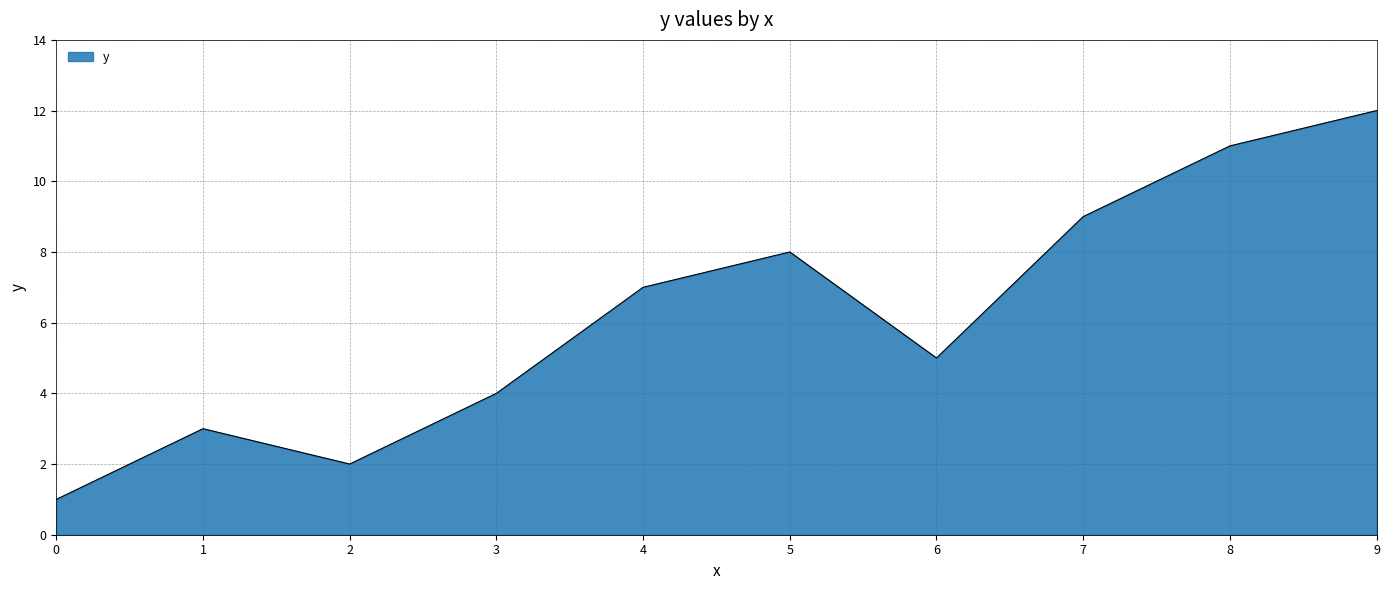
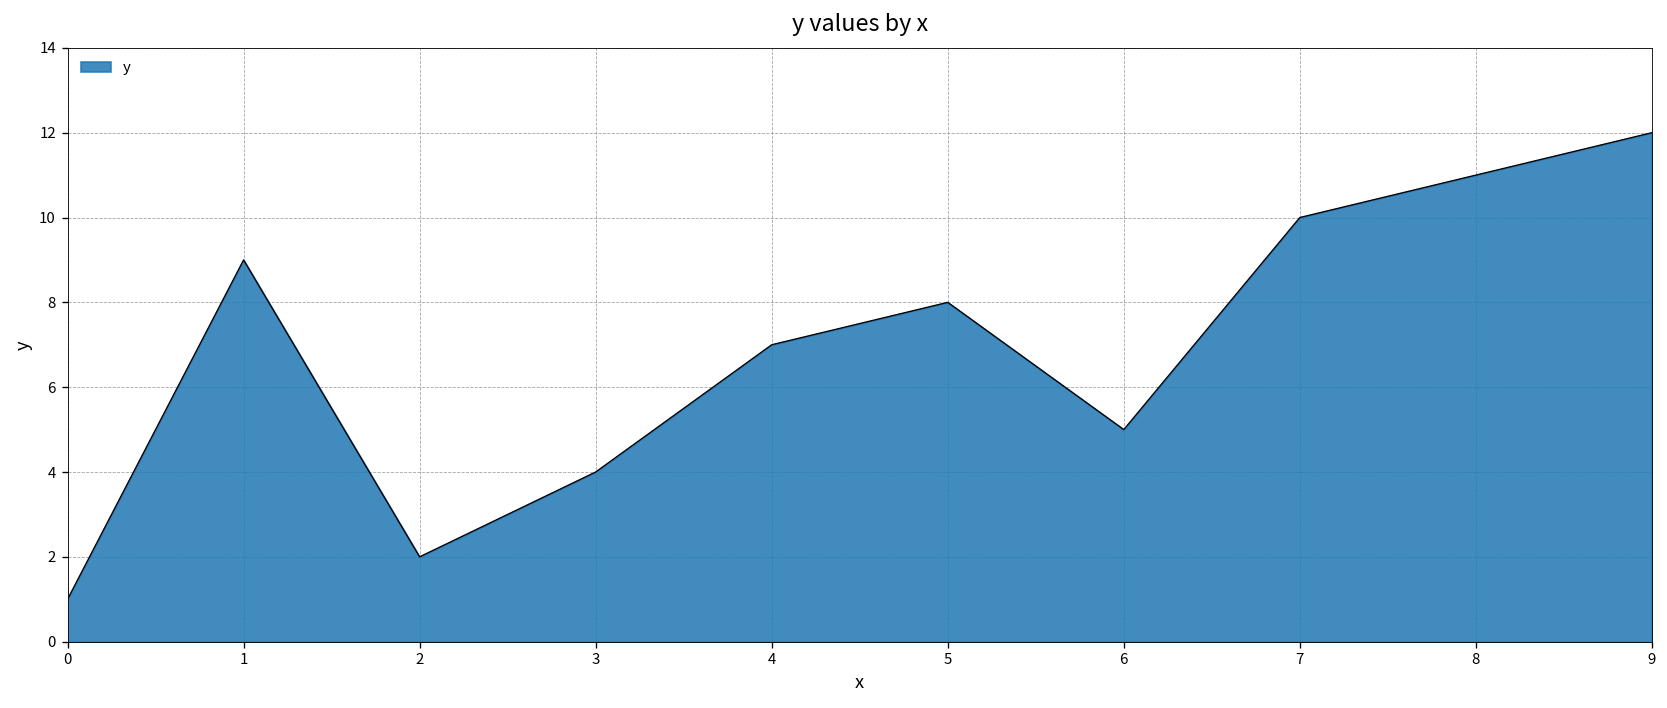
  {
    "0": 1,
-   "1": 3,
+   "1": 9,
    "2": 2,
    "3": 4,
    "4": 7,
    "5": 8,
    "6": 5,
-   "7": 9,
+   "7": 10,
    "8": 11,
    "9": 12
  }
